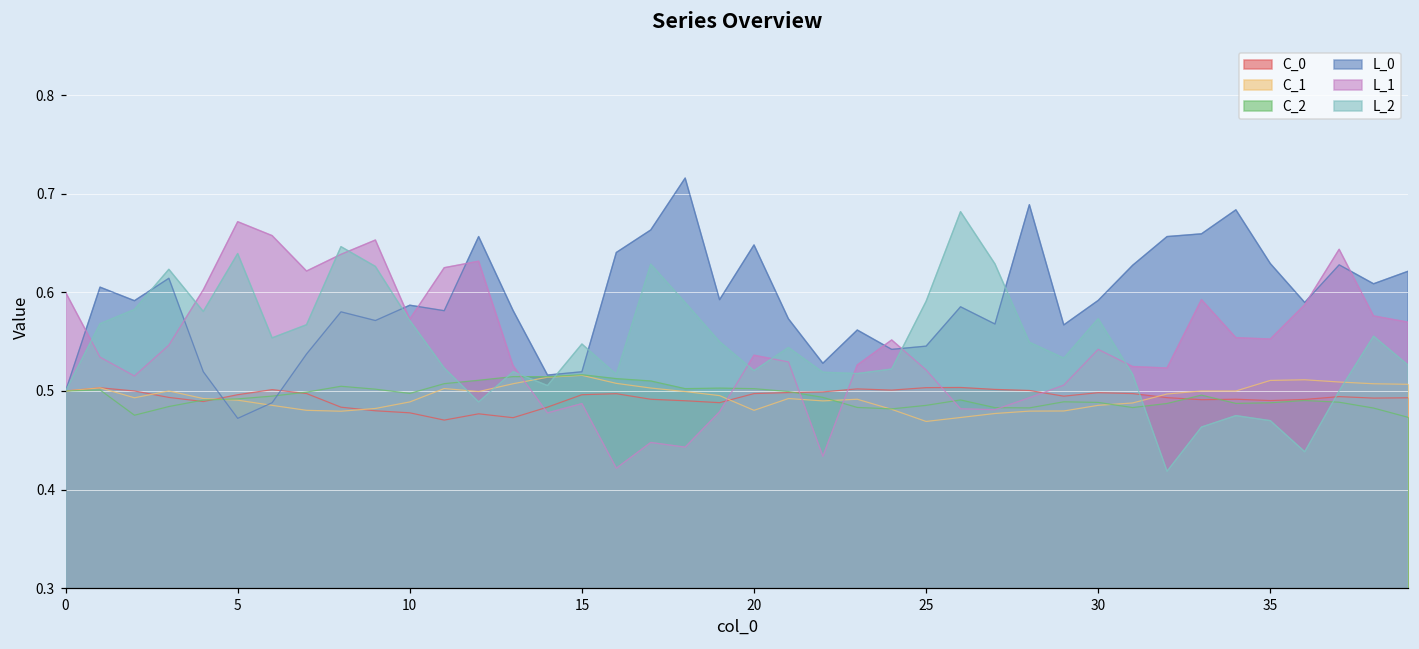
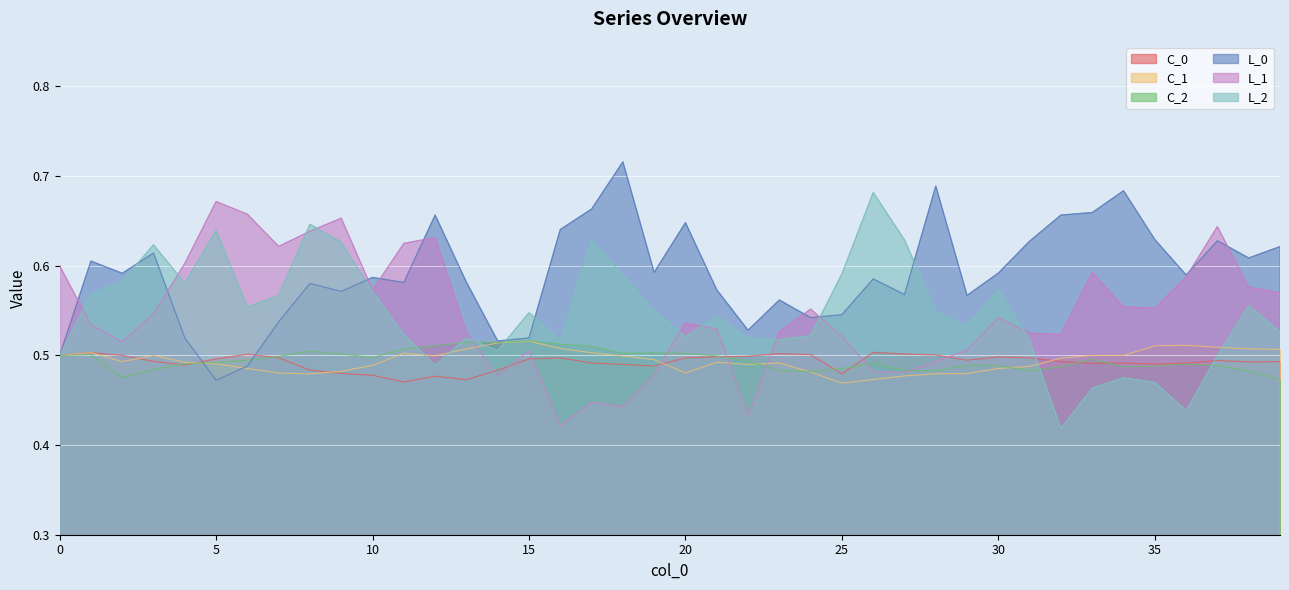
  {
    "C_0": {
      "5": 0.50,
      "10": 0.48,
      "15": 0.50,
      "20": 0.50,
-     "25": 0.50,
+     "25": 0.48,
      "30": 0.50
    },
    "C_1": {
      "10": 0.49,
      "20": 0.48,
      "25": 0.47,
      "30": 0.49,
      "35": 0.51
    },
    "C_2": {
      "10": 0.50,
      "20": 0.50,
      "25": 0.49,
      "30": 0.49
    },
    "L_0": {
      "5": 0.47,
      "10": 0.59,
      "15": 0.52,
      "20": 0.65,
      "25": 0.55,
      "30": 0.59,
      "35": 0.63
    },
    "L_1": {
      "0": 0.60,
      "5": 0.67,
-     "15": 0.49,
+     "15": 0.51,
      "20": 0.54,
      "25": 0.52,
      "30": 0.54,
      "35": 0.55
    },
    "L_2": {
      "5": 0.64,
      "15": 0.55,
      "20": 0.52,
      "25": 0.59,
      "30": 0.57,
      "35": 0.47
    }
  }
